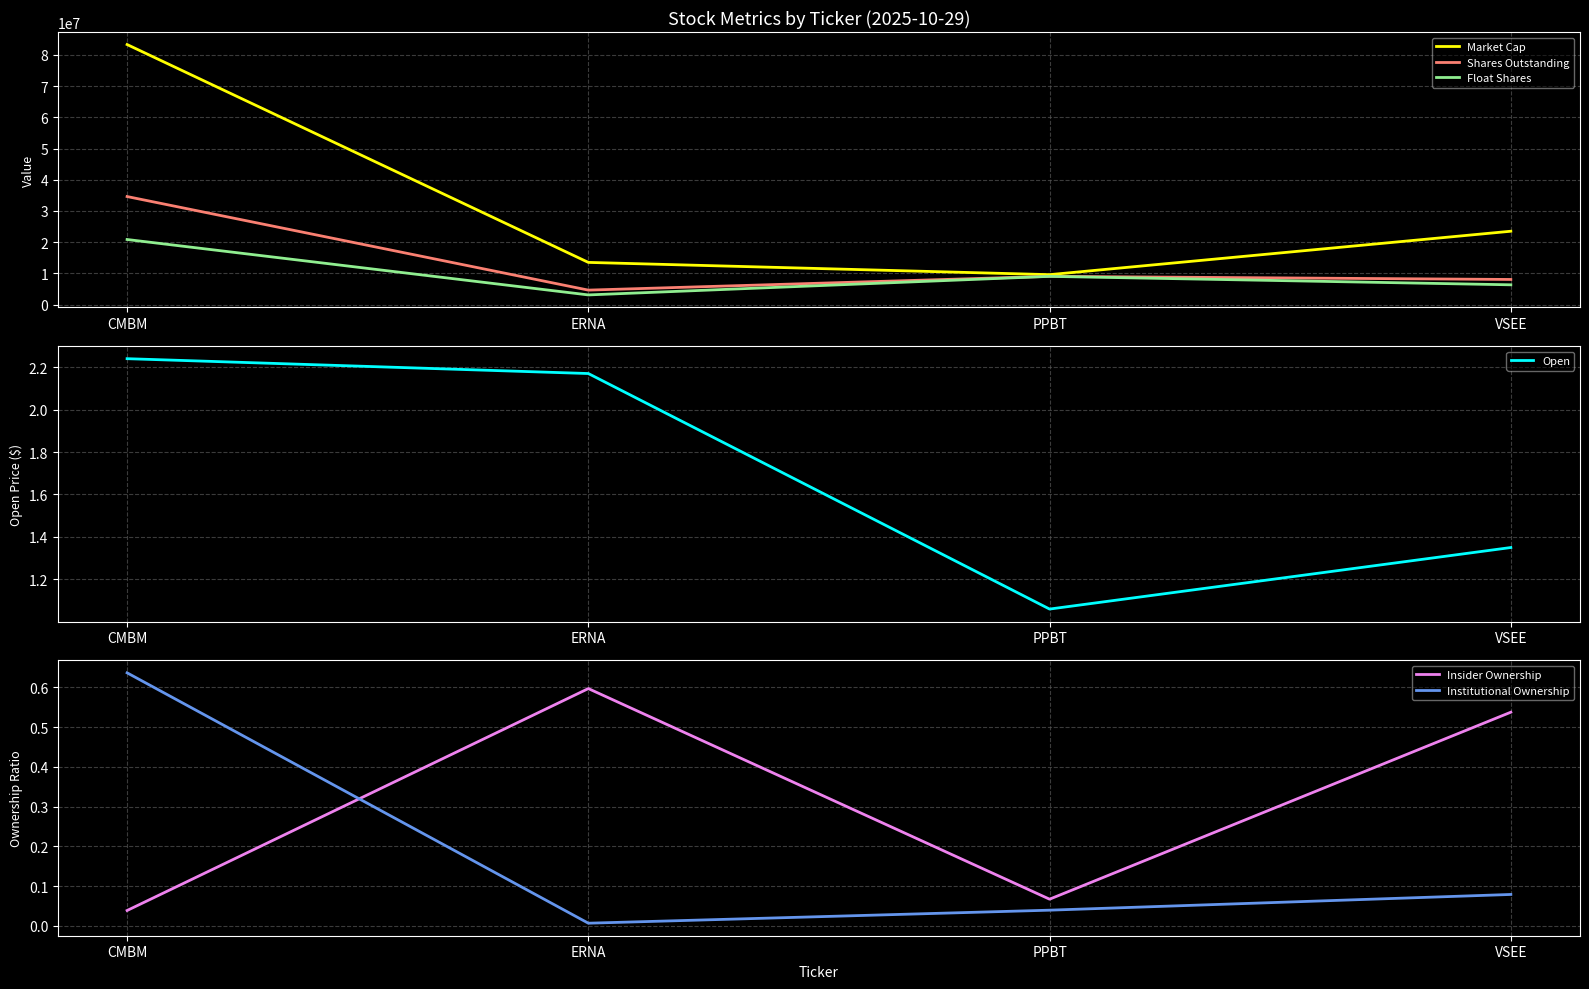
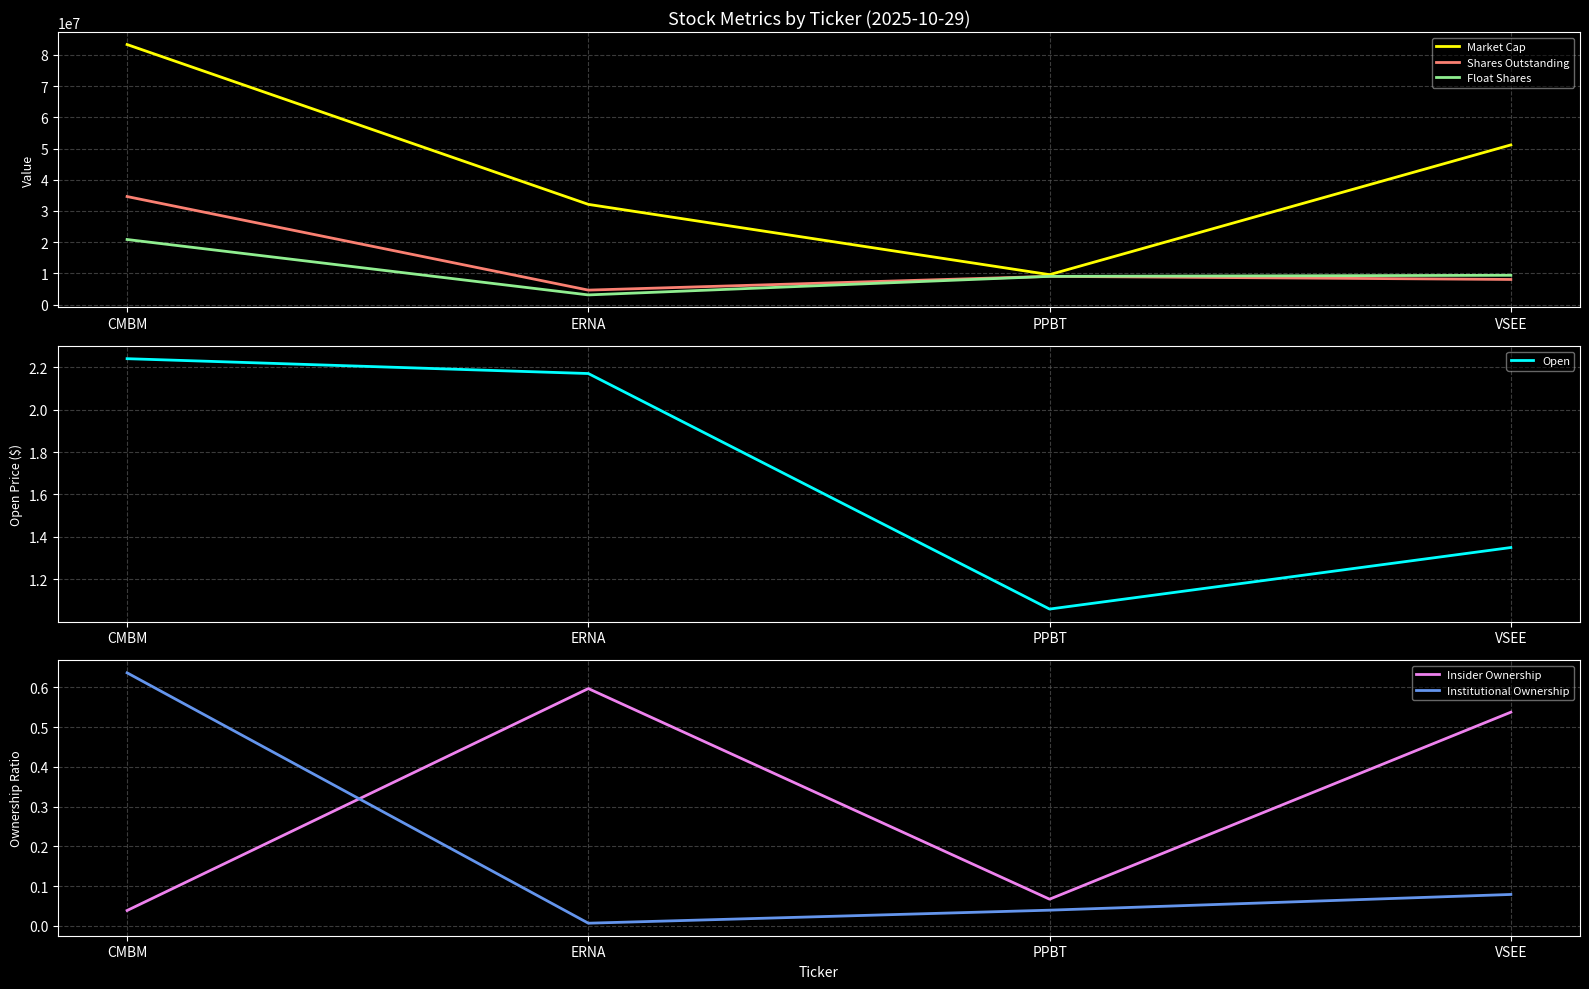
  {
    "Stock Metrics by Ticker (2025-10-29)": {
      "Market Cap": {
        "CMBM": 83000000,
-       "ERNA": 14000000,
-       "VSEE": 23000000
+       "ERNA": 32000000,
+       "VSEE": 51000000
      },
      "Shares Outstanding": {
        "CMBM": 35000000,
        "ERNA": 5000000,
        "VSEE": 8000000
      },
      "Float Shares": {
        "CMBM": 21000000,
        "ERNA": 3000000,
-       "VSEE": 6000000
+       "VSEE": 9000000
      }
    }
  }
